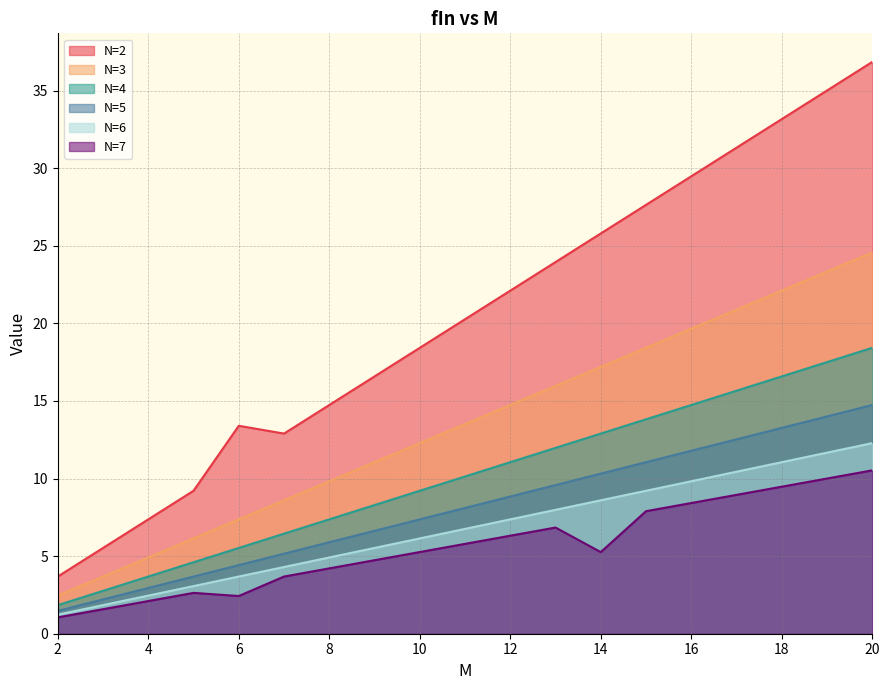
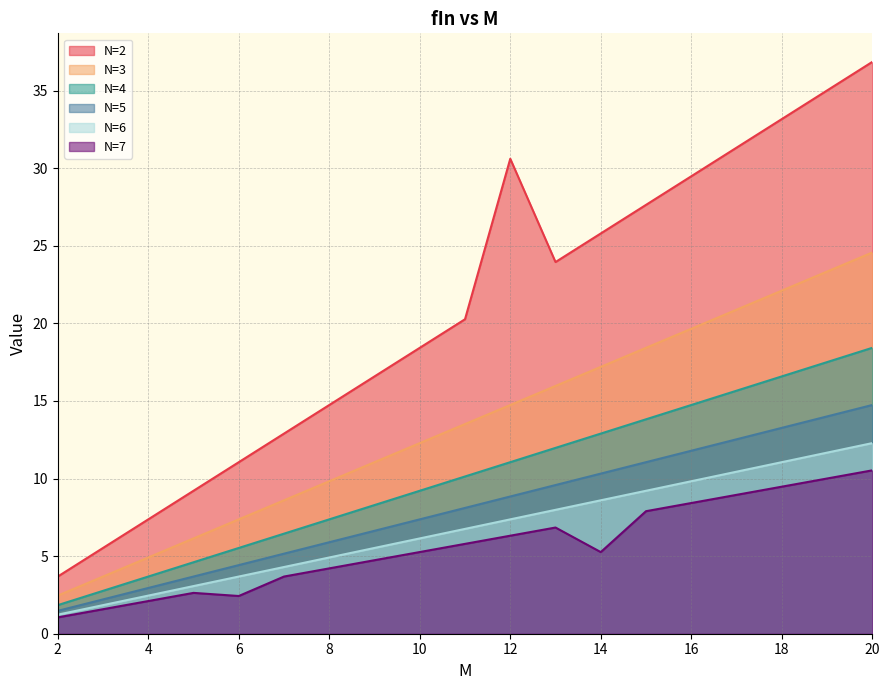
  {
    "N=2": {
      "2": 3.7,
      "4": 7.4,
-     "6": 13.4,
+     "6": 11.1,
      "8": 14.7,
      "10": 18.4,
-     "12": 22.1,
+     "12": 30.6,
      "14": 25.8,
      "16": 29.5,
      "18": 33.2,
      "20": 36.9
    },
    "N=3": {
      "2": 2.5,
      "4": 4.9,
      "6": 7.4,
      "8": 9.8,
      "10": 12.3,
      "12": 14.7,
      "14": 17.2,
      "16": 19.7,
      "18": 22.1,
      "20": 24.6
    },
    "N=6": {
      "2": 1.2,
      "4": 2.5,
      "6": 3.7,
      "8": 4.9,
      "10": 6.1,
      "12": 7.4,
      "14": 8.6,
      "16": 9.8,
      "18": 11.1,
      "20": 12.3
    },
    "N=7": {
      "2": 1.1,
      "4": 2.1,
      "6": 2.4,
      "8": 4.2,
      "10": 5.3,
      "12": 6.3,
      "14": 5.3,
      "16": 8.4,
      "18": 9.5,
      "20": 10.5
    }
  }
